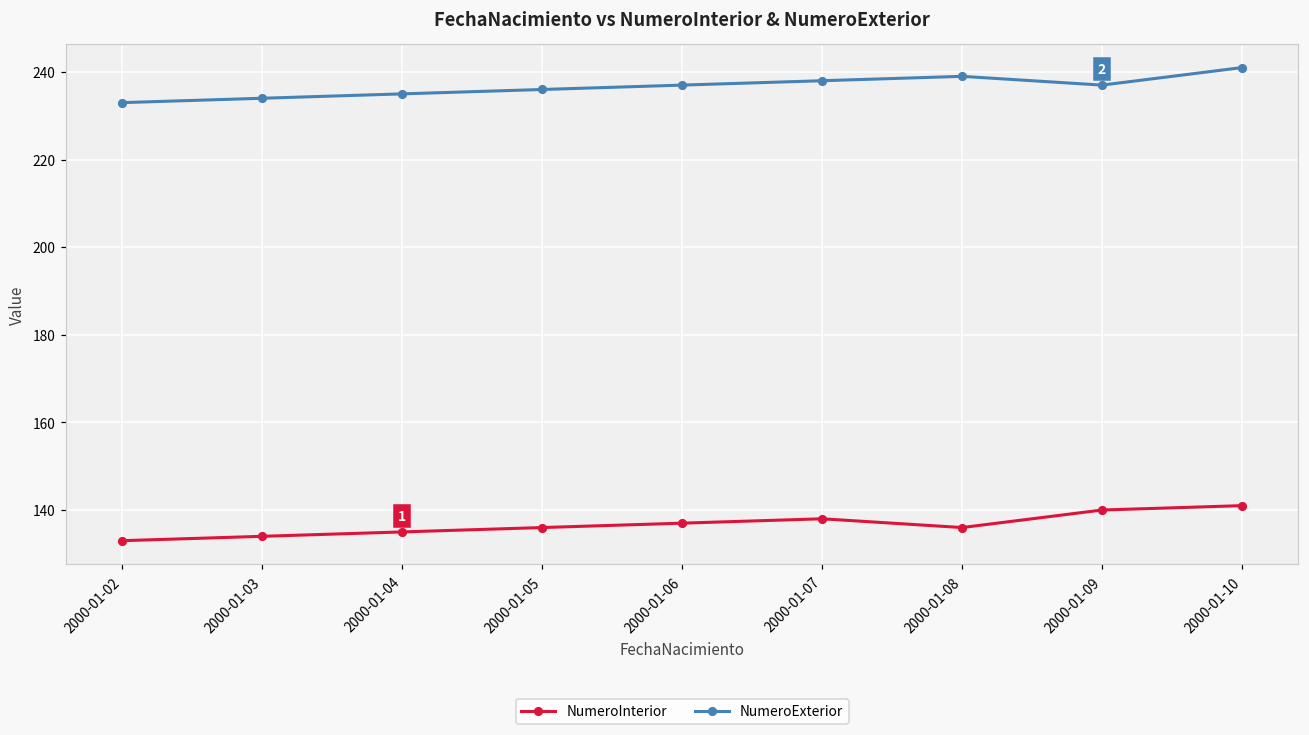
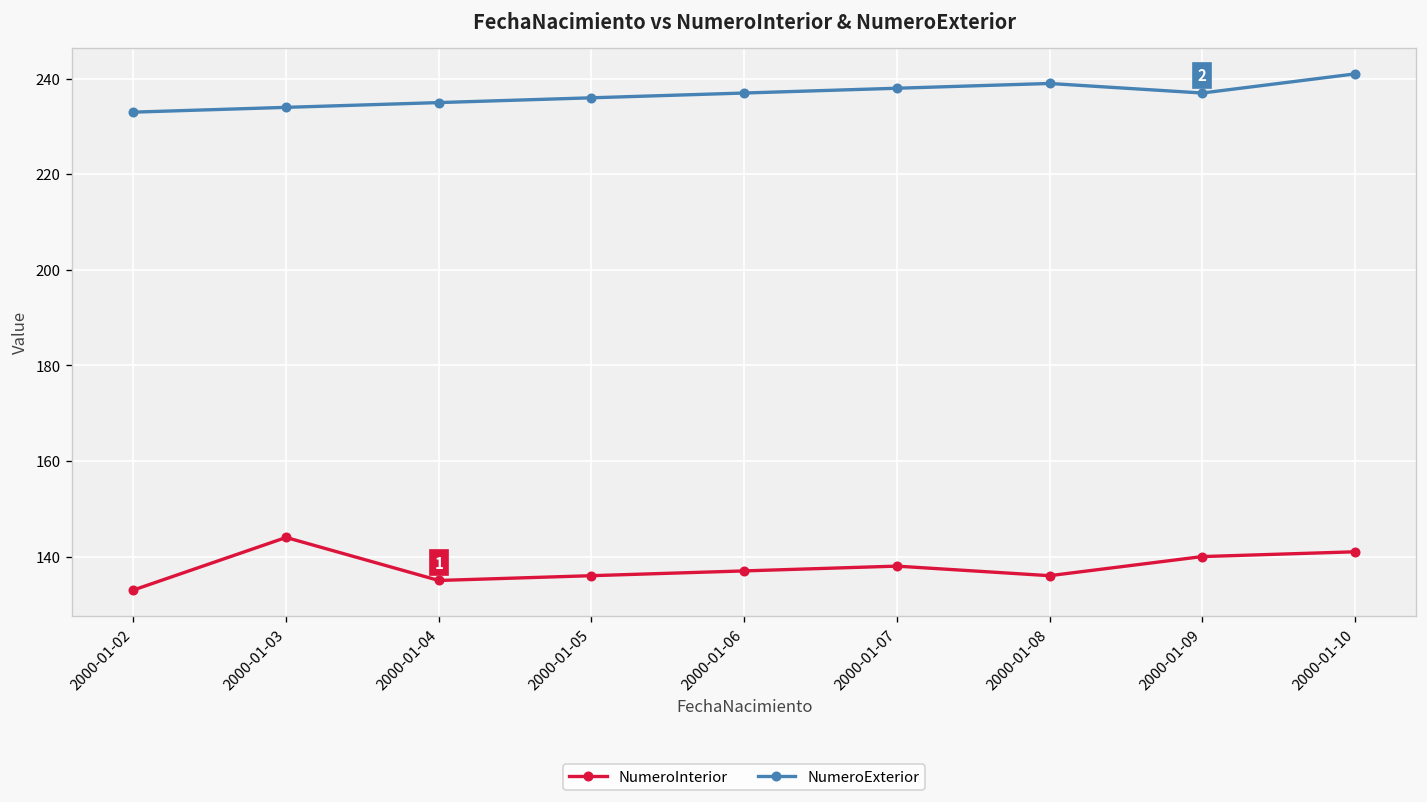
  {
    "NumeroInterior": {
      "2000-01-02": 133,
-     "2000-01-03": 134,
+     "2000-01-03": 144,
      "2000-01-05": 136,
      "2000-01-06": 137,
      "2000-01-07": 138,
      "2000-01-08": 136,
      "2000-01-09": 140,
      "2000-01-10": 141
    },
    "NumeroExterior": {
      "2000-01-02": 233,
      "2000-01-03": 234,
      "2000-01-04": 235,
      "2000-01-05": 236,
      "2000-01-06": 237,
      "2000-01-07": 238,
      "2000-01-08": 239,
      "2000-01-10": 241
    }
  }
